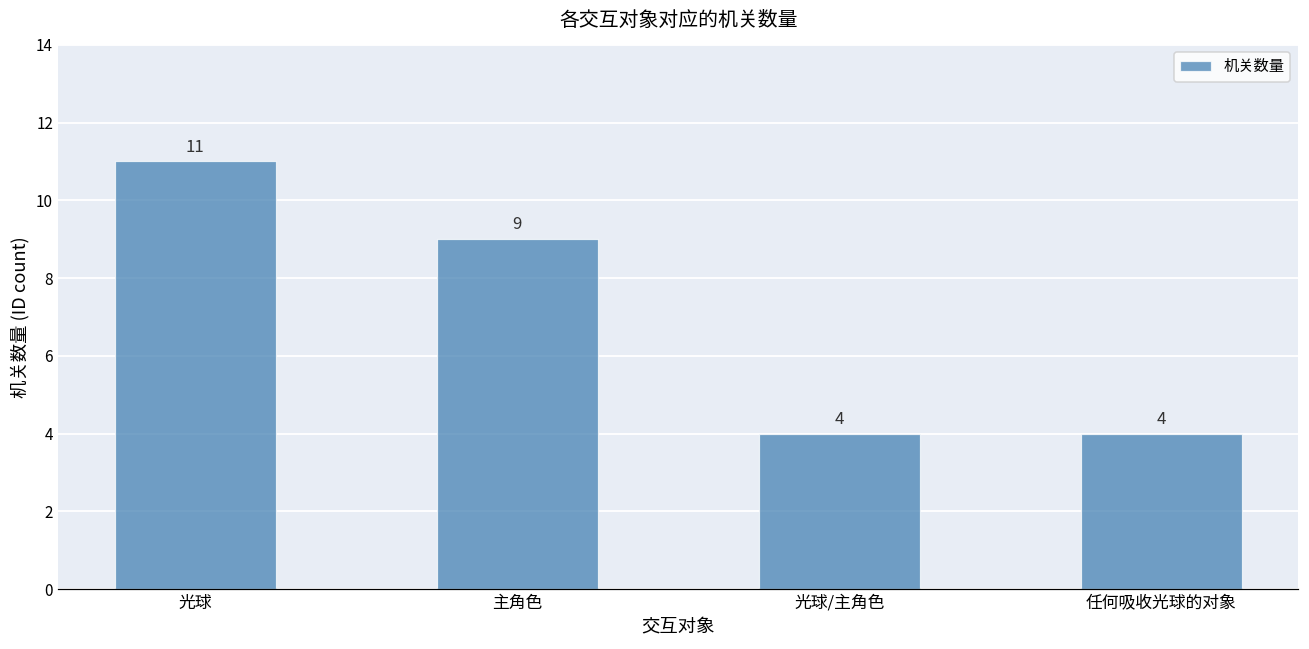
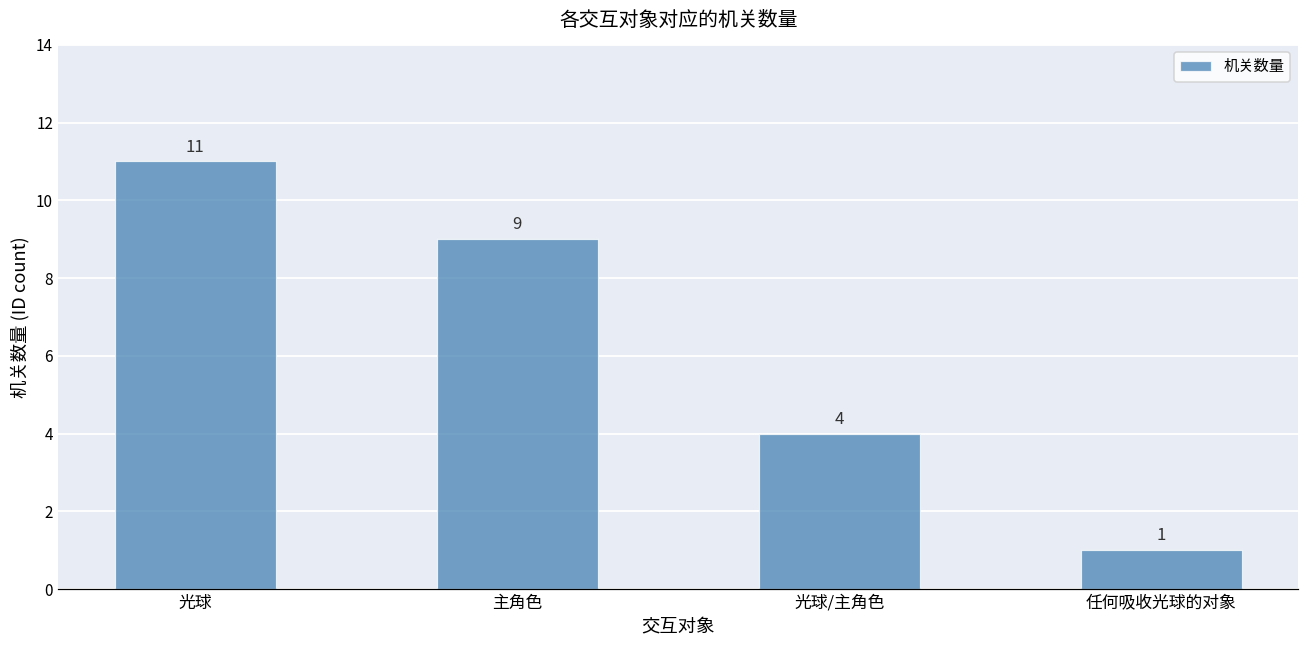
  {
    "光球": 11,
    "主角色": 9,
    "光球/主角色": 4,
-   "任何吸收光球的对象": 4
+   "任何吸收光球的对象": 1
  }
